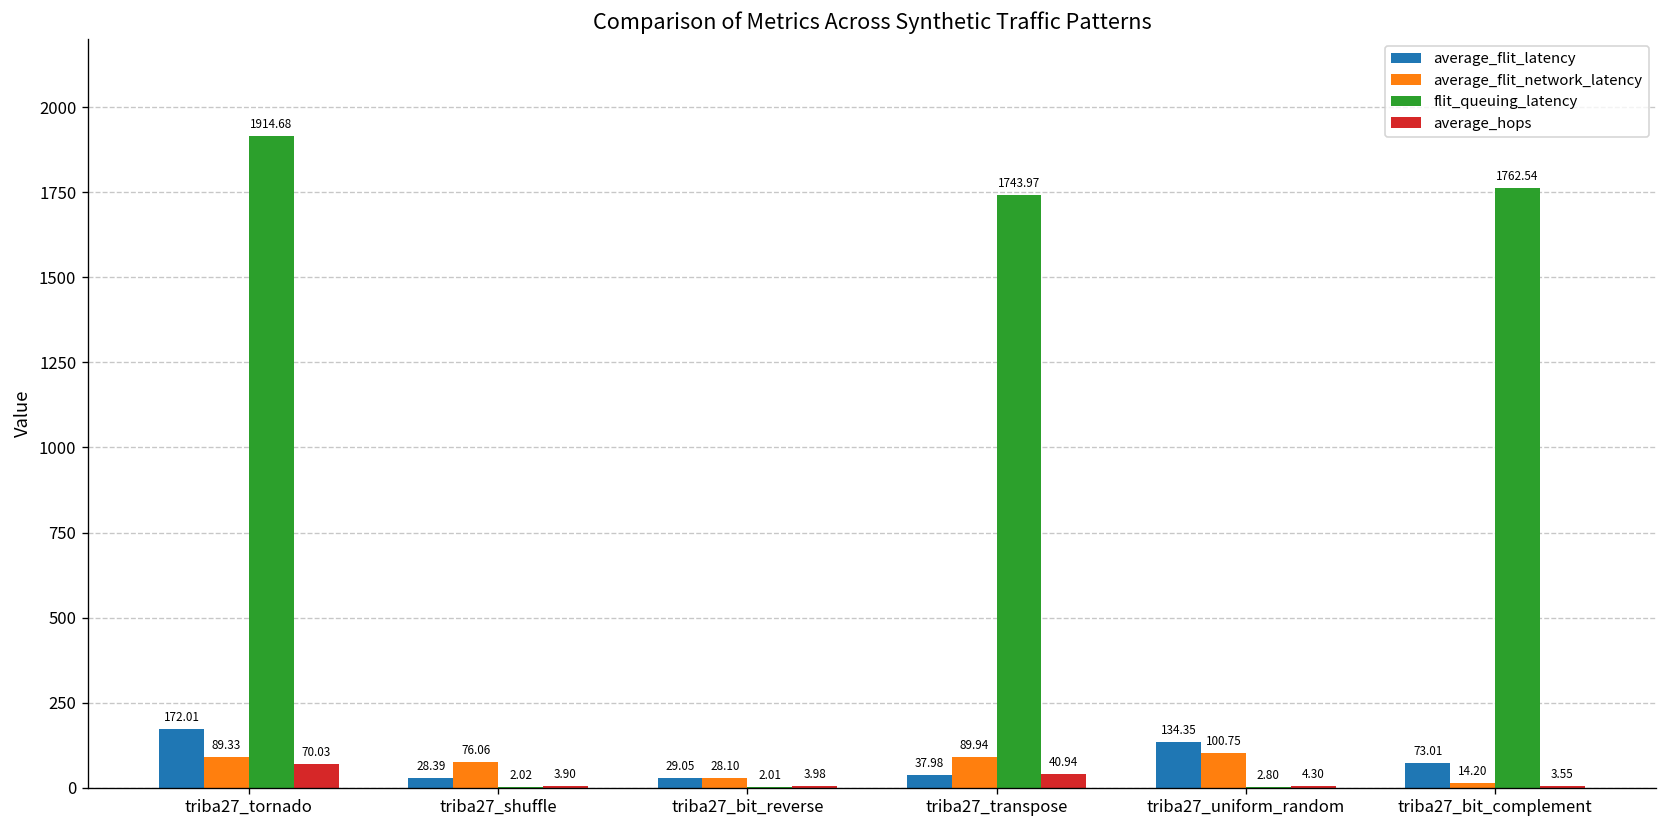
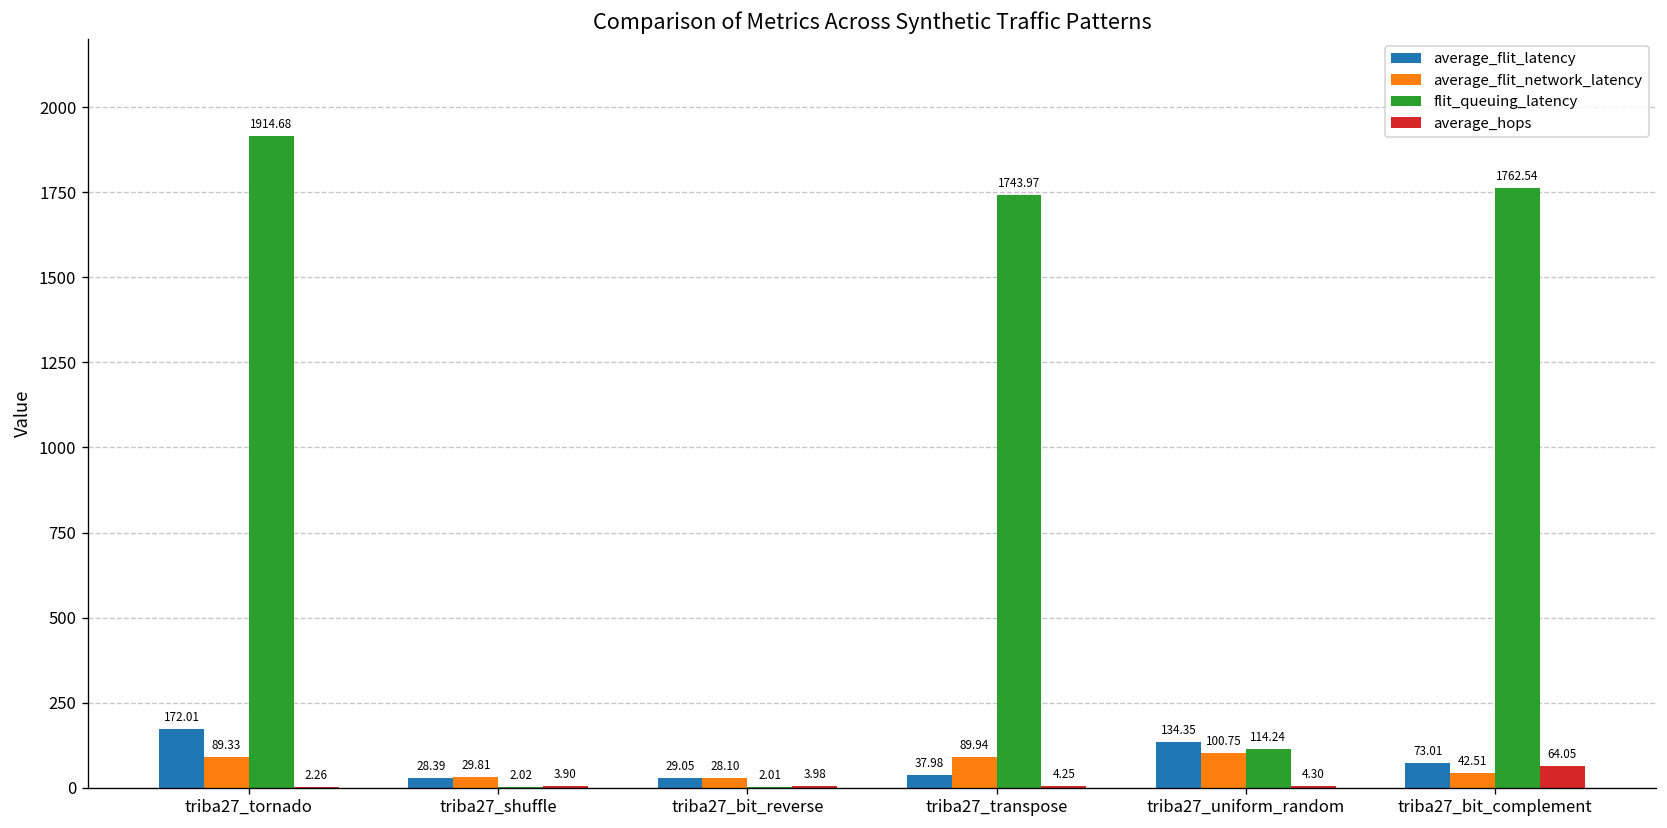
  {
    "average_flit_latency": {
      "triba27_tornado": 172.01,
      "triba27_shuffle": 28.39,
      "triba27_bit_reverse": 29.05,
      "triba27_transpose": 37.98,
      "triba27_uniform_random": 134.35,
      "triba27_bit_complement": 73.01
    },
    "average_flit_network_latency": {
      "triba27_tornado": 89.33,
-     "triba27_shuffle": 76.06,
+     "triba27_shuffle": 29.81,
      "triba27_bit_reverse": 28.10,
      "triba27_transpose": 89.94,
      "triba27_uniform_random": 100.75,
-     "triba27_bit_complement": 14.20
+     "triba27_bit_complement": 42.51
    },
    "flit_queuing_latency": {
      "triba27_tornado": 1914.68,
      "triba27_shuffle": 2.02,
      "triba27_bit_reverse": 2.01,
      "triba27_transpose": 1743.97,
-     "triba27_uniform_random": 2.80,
+     "triba27_uniform_random": 114.24,
      "triba27_bit_complement": 1762.54
    },
    "average_hops": {
-     "triba27_tornado": 70.03,
+     "triba27_tornado": 2.26,
      "triba27_shuffle": 3.90,
      "triba27_bit_reverse": 3.98,
-     "triba27_transpose": 40.94,
+     "triba27_transpose": 4.25,
      "triba27_uniform_random": 4.30,
-     "triba27_bit_complement": 3.55
+     "triba27_bit_complement": 64.05
    }
  }
